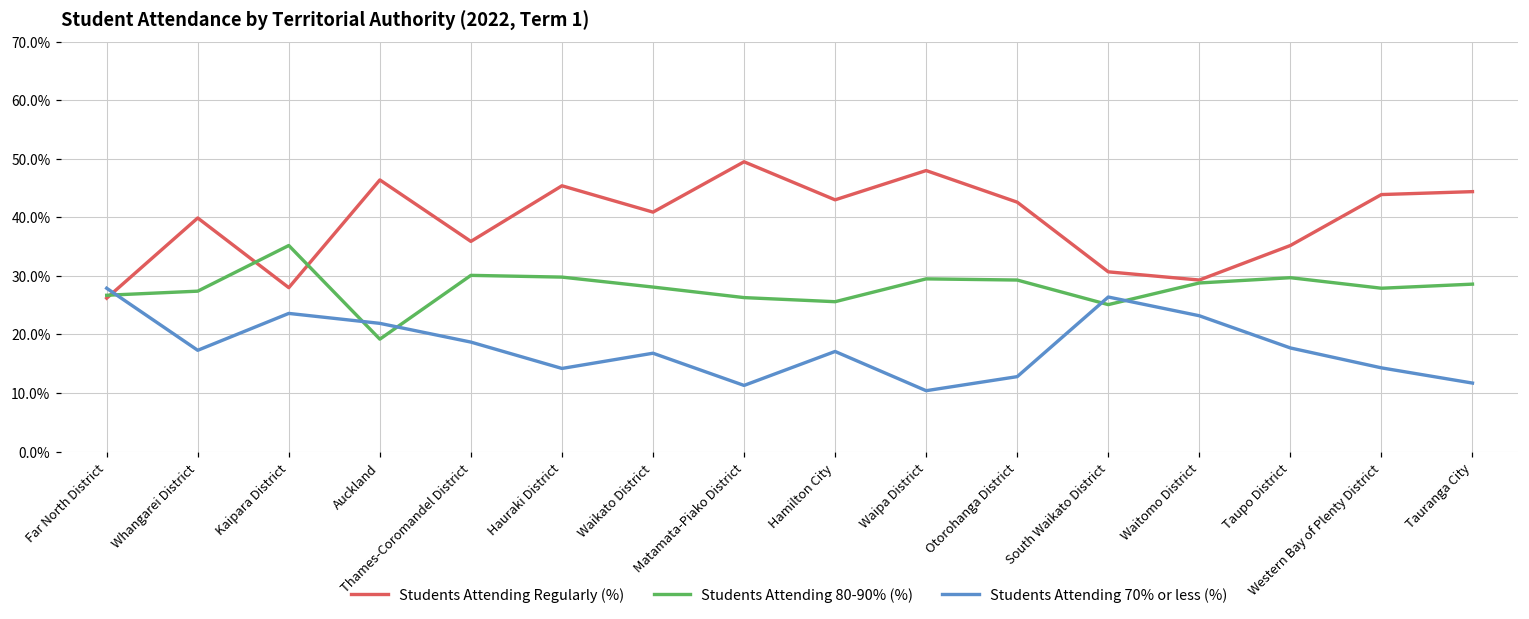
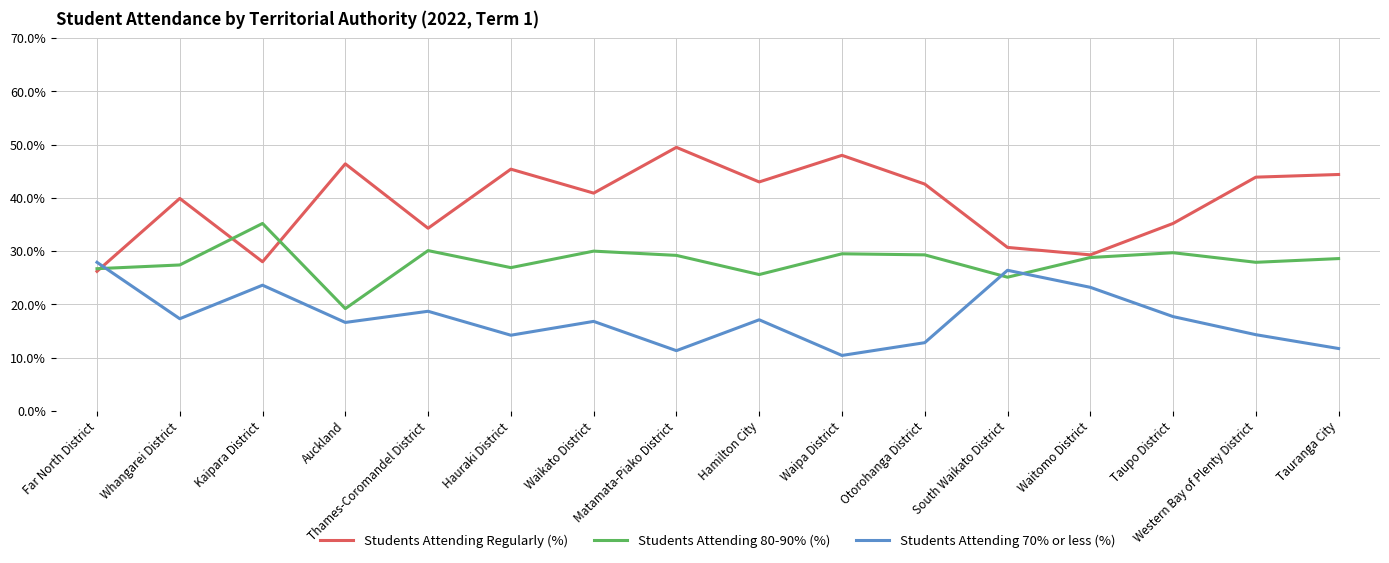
  {
    "Students Attending Regularly (%)": {
      "Far North District": "26%",
      "Whangarei District": "40%",
      "Kaipara District": "28%",
      "Auckland": "46%",
-     "Thames-Coromandel District": "36%",
+     "Thames-Coromandel District": "34%",
      "Hauraki District": "45%",
      "Waikato District": "41%",
      "Matamata-Piako District": "50%",
      "Hamilton City": "43%",
      "Waipa District": "48%",
      "Otorohanga District": "43%",
      "South Waikato District": "31%",
      "Waitomo District": "29%",
      "Taupo District": "35%",
      "Western Bay of Plenty District": "44%",
      "Tauranga City": "44%"
    },
    "Students Attending 80-90% (%)": {
      "Far North District": "27%",
      "Whangarei District": "27%",
      "Kaipara District": "35%",
      "Auckland": "19%",
      "Thames-Coromandel District": "30%",
-     "Hauraki District": "30%",
-     "Waikato District": "28%",
-     "Matamata-Piako District": "26%",
+     "Hauraki District": "27%",
+     "Waikato District": "30%",
+     "Matamata-Piako District": "29%",
      "Hamilton City": "26%",
      "Waipa District": "30%",
      "Otorohanga District": "29%",
      "South Waikato District": "25%",
      "Waitomo District": "29%",
      "Taupo District": "30%",
      "Western Bay of Plenty District": "28%",
      "Tauranga City": "29%"
    },
    "Students Attending 70% or less (%)": {
      "Far North District": "28%",
      "Whangarei District": "17%",
      "Kaipara District": "24%",
-     "Auckland": "22%",
+     "Auckland": "17%",
      "Thames-Coromandel District": "19%",
      "Hauraki District": "14%",
      "Waikato District": "17%",
      "Matamata-Piako District": "11%",
      "Hamilton City": "17%",
      "Waipa District": "10%",
      "Otorohanga District": "13%",
      "South Waikato District": "26%",
      "Waitomo District": "23%",
      "Taupo District": "18%",
      "Western Bay of Plenty District": "14%",
      "Tauranga City": "12%"
    }
  }
